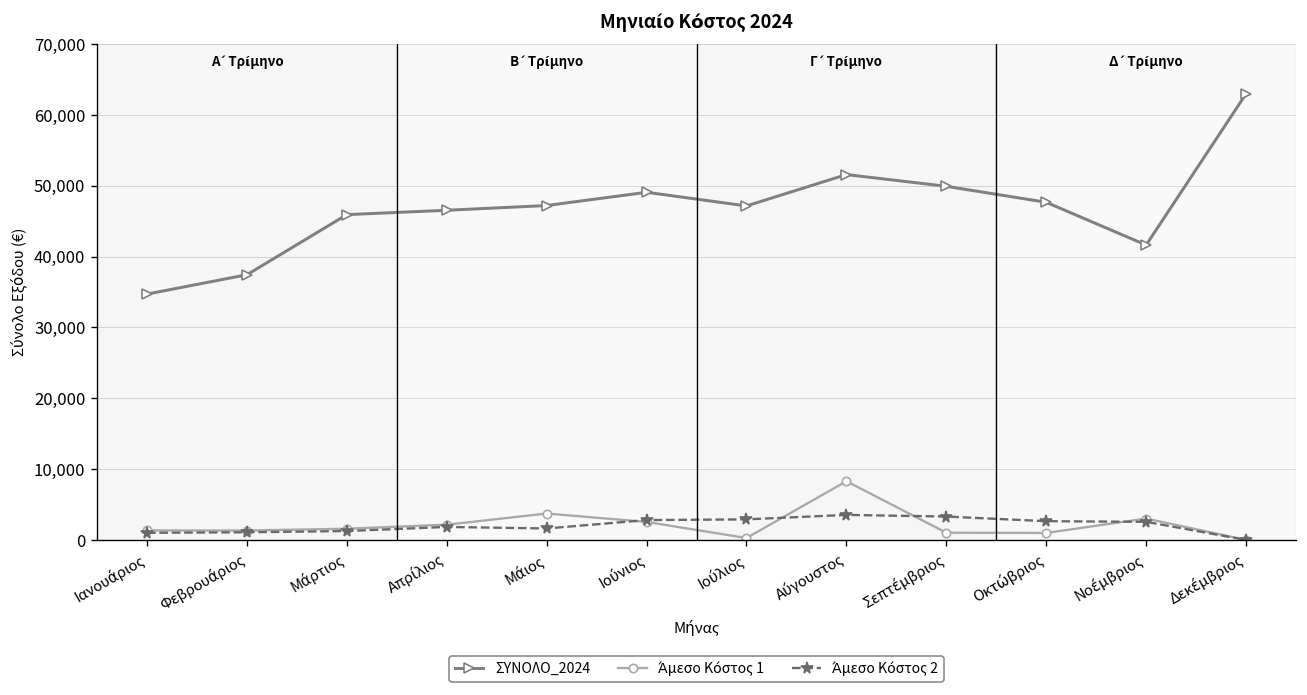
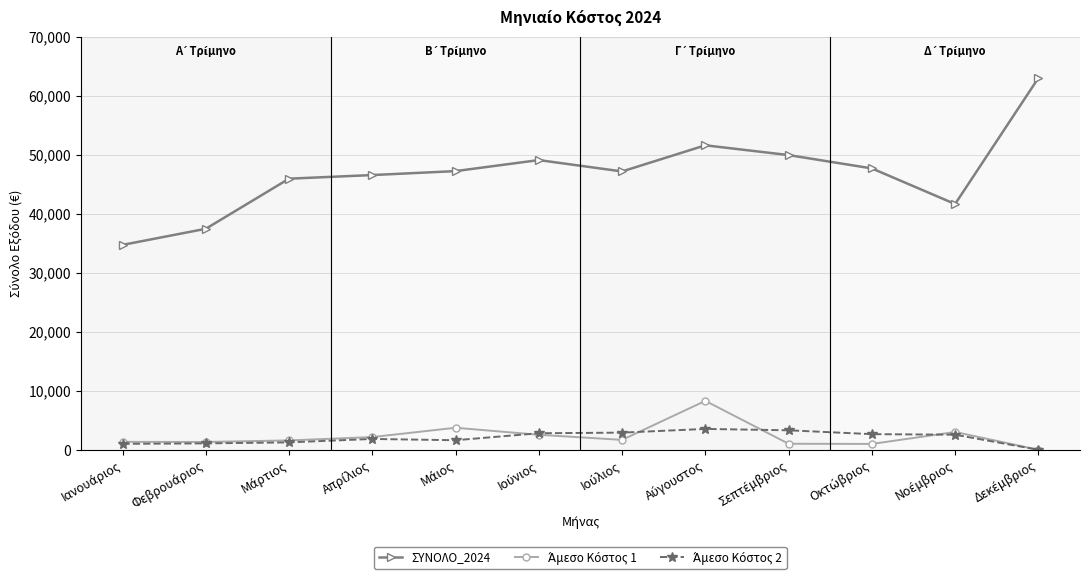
  {
    "Άμεσο Κόστος 1": {
      "Μάιος": "4,000",
-     "Ιούλιος": "0",
+     "Ιούλιος": "2,000",
      "Αύγουστος": "8,000",
      "Σεπτέμβριος": "1,000",
      "Οκτώβριος": "1,000",
      "Νοέμβριος": "3,000"
    }
  }
